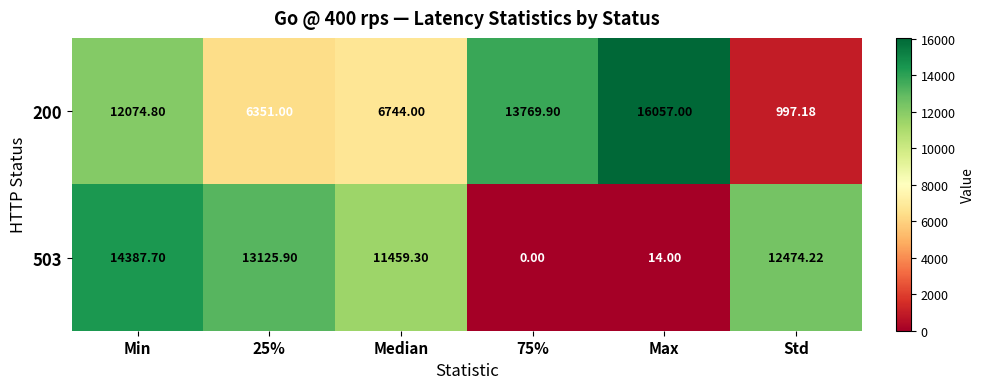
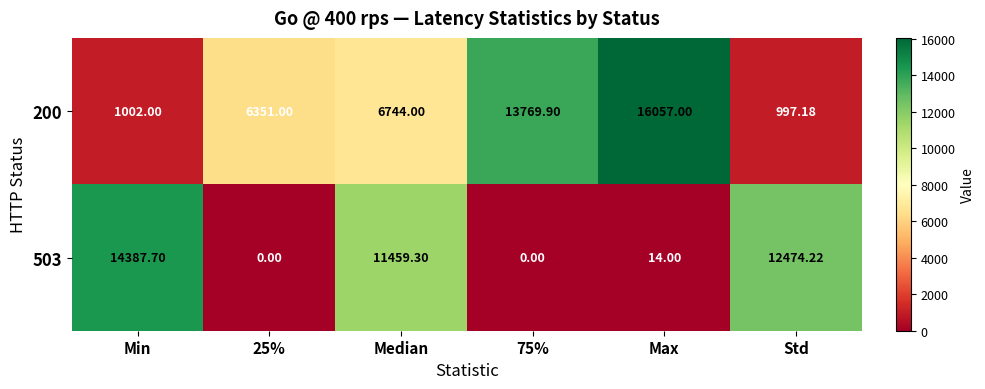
  {
    "200": {
-     "Min": 12074.80,
+     "Min": 1002.00,
      "25%": 6351.00,
      "Median": 6744.00,
      "75%": 13769.90,
      "Max": 16057.00,
      "Std": 997.18
    },
    "503": {
      "Min": 14387.70,
-     "25%": 13125.90,
+     "25%": 0.00,
      "Median": 11459.30,
      "75%": 0.00,
      "Max": 14.00,
      "Std": 12474.22
    }
  }
